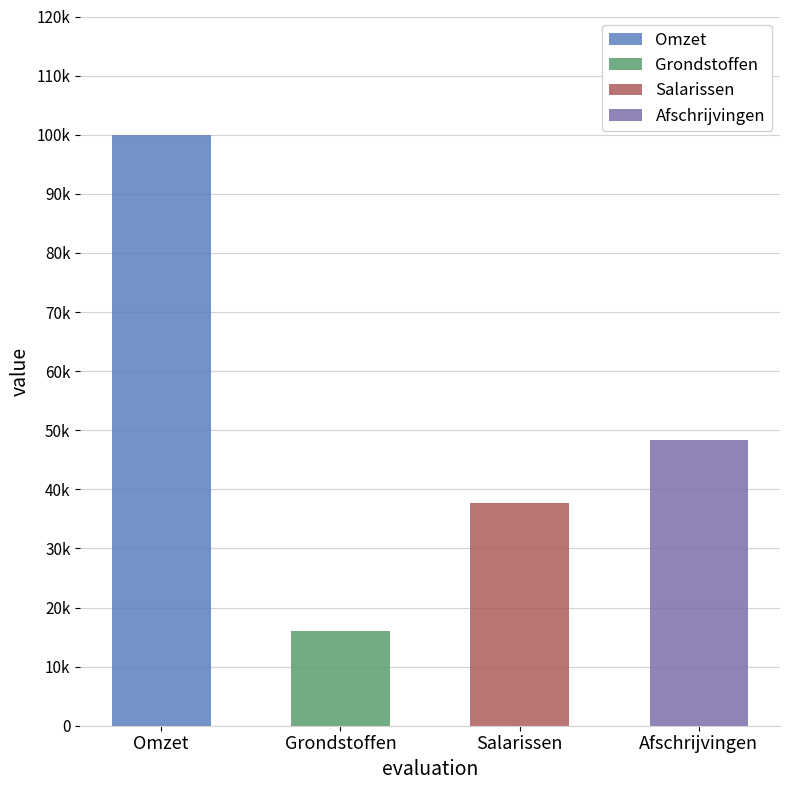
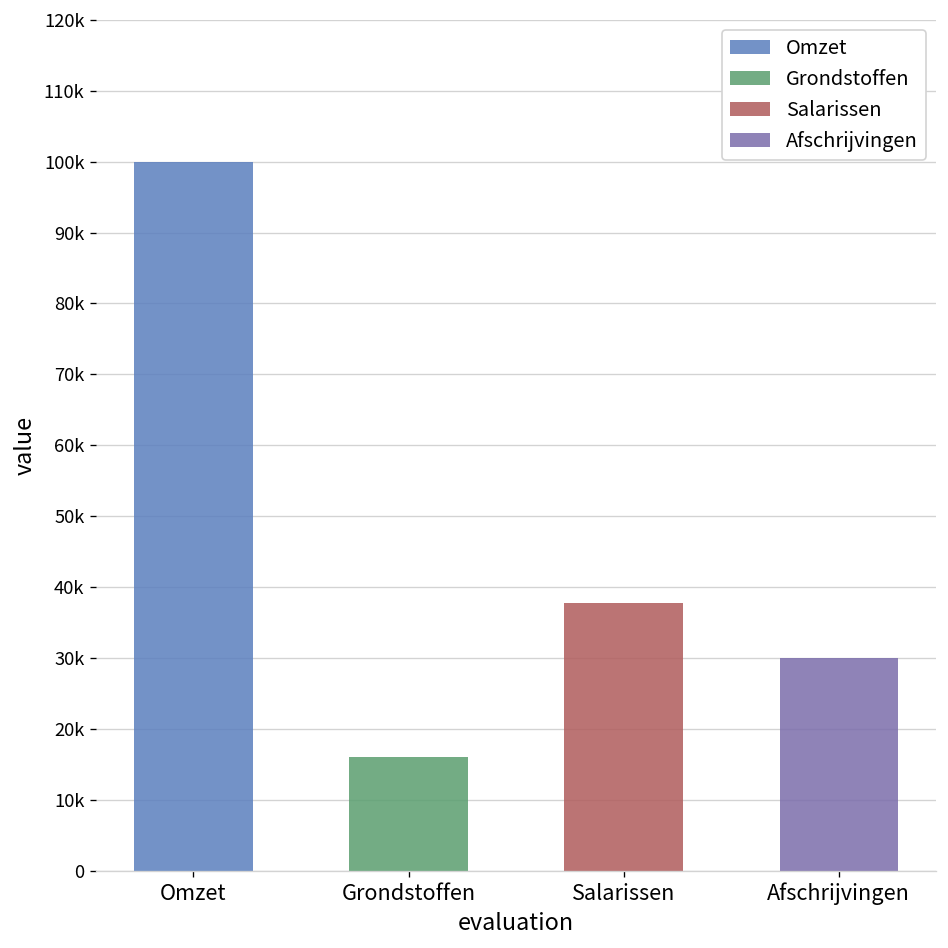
  {
    "Omzet": 100000,
    "Grondstoffen": 16000,
    "Salarissen": 38000,
-   "Afschrijvingen": 48000
+   "Afschrijvingen": 30000
  }
